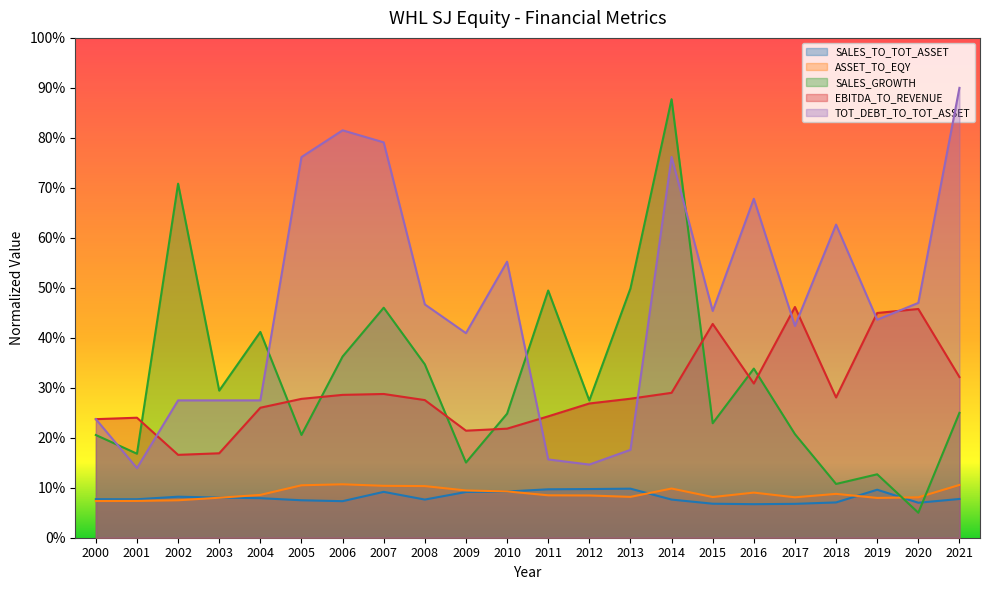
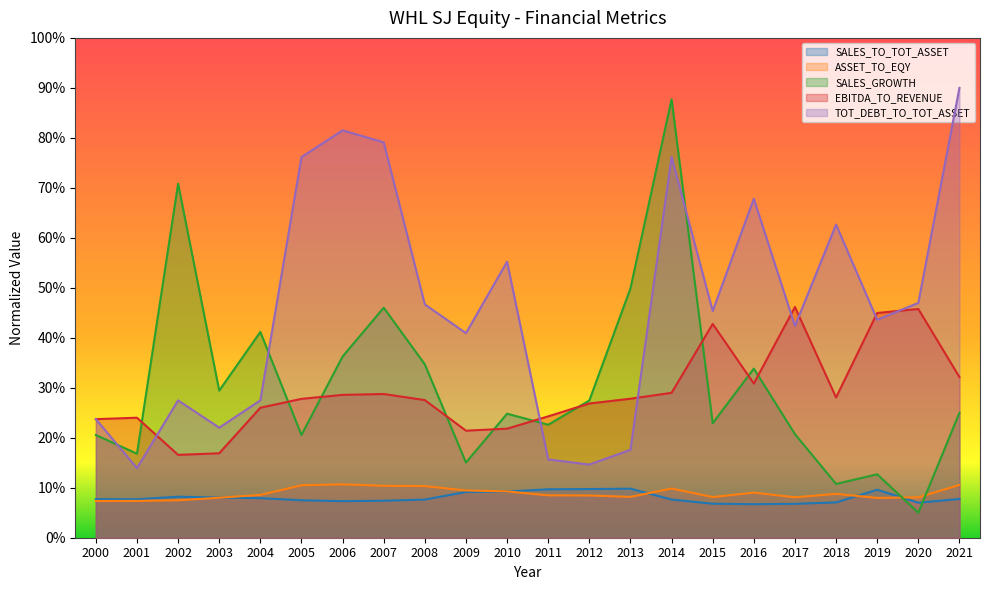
  {
    "SALES_TO_TOT_ASSET": {
      "2002": "8%",
      "2004": "8%",
      "2005": "7%",
      "2006": "7%",
-     "2007": "9%",
+     "2007": "7%",
      "2008": "8%",
      "2011": "10%",
      "2012": "10%",
      "2013": "10%",
      "2014": "8%",
      "2015": "7%",
      "2016": "7%",
      "2017": "7%",
      "2018": "7%",
      "2019": "10%",
      "2020": "7%",
      "2021": "8%"
    },
    "SALES_GROWTH": {
      "2000": "21%",
      "2001": "17%",
      "2002": "71%",
      "2003": "29%",
      "2004": "41%",
      "2005": "21%",
      "2006": "36%",
      "2007": "46%",
      "2008": "35%",
      "2009": "15%",
      "2010": "25%",
-     "2011": "49%",
+     "2011": "23%",
      "2012": "27%",
      "2013": "50%",
      "2014": "88%",
      "2015": "23%",
      "2016": "34%",
      "2017": "21%",
      "2018": "11%",
      "2019": "13%",
      "2020": "5%",
      "2021": "25%"
    },
    "TOT_DEBT_TO_TOT_ASSET": {
      "2001": "14%",
      "2002": "27%",
-     "2003": "27%",
+     "2003": "22%",
      "2004": "27%",
      "2005": "76%",
      "2006": "82%",
      "2007": "79%",
      "2008": "47%",
      "2009": "41%",
      "2010": "55%",
      "2011": "16%",
      "2012": "15%",
      "2013": "18%",
      "2014": "76%",
      "2015": "45%",
      "2016": "68%",
      "2017": "42%",
      "2018": "63%",
      "2019": "44%",
      "2020": "47%"
    }
  }
